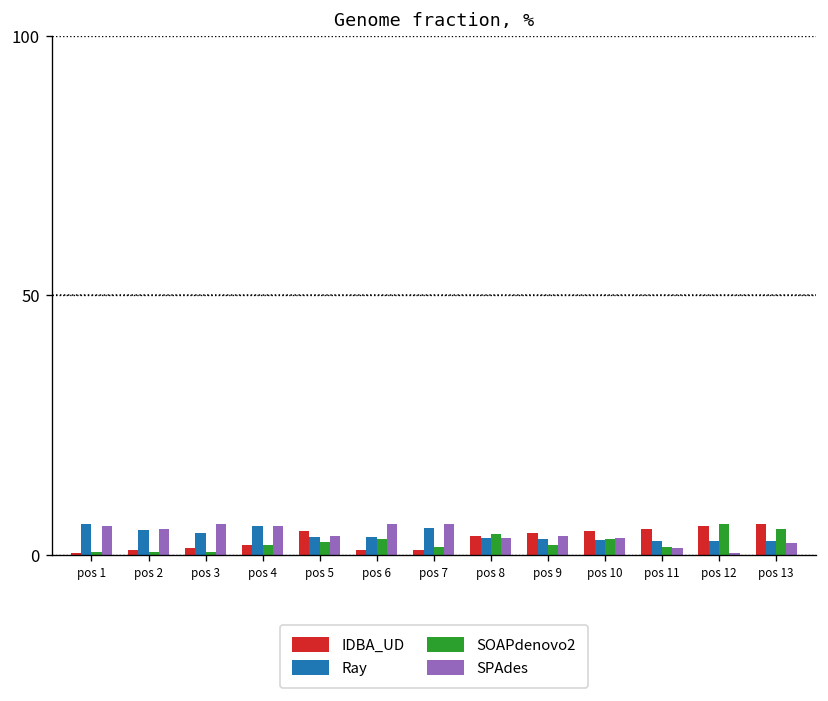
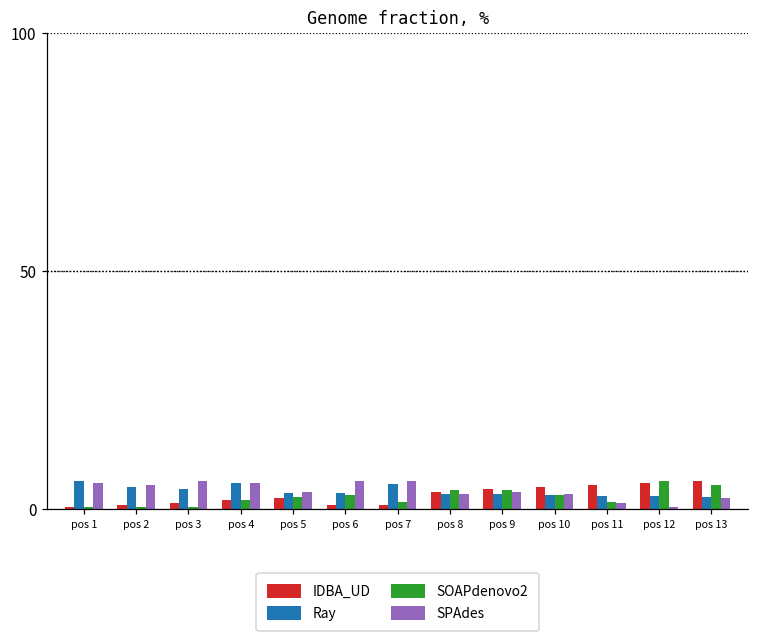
  {
    "IDBA_UD": {
      "pos 2": 1,
      "pos 3": 1,
      "pos 4": 2,
-     "pos 5": 5,
+     "pos 5": 2,
      "pos 6": 1,
      "pos 7": 1,
      "pos 8": 4,
      "pos 9": 4,
      "pos 10": 5,
      "pos 11": 5,
      "pos 12": 6,
      "pos 13": 6
    },
    "Ray": {
      "pos 1": 6,
      "pos 2": 5,
      "pos 3": 4,
      "pos 4": 6,
      "pos 5": 3,
      "pos 6": 3,
      "pos 7": 5,
      "pos 8": 3,
      "pos 9": 3,
      "pos 10": 3,
      "pos 11": 3,
      "pos 12": 3,
      "pos 13": 3
    },
    "SOAPdenovo2": {
      "pos 4": 2,
      "pos 5": 3,
      "pos 6": 3,
      "pos 7": 2,
      "pos 8": 4,
-     "pos 9": 2,
+     "pos 9": 4,
      "pos 10": 3,
      "pos 11": 2,
      "pos 12": 6,
      "pos 13": 5
    },
    "SPAdes": {
      "pos 1": 6,
      "pos 2": 5,
      "pos 3": 6,
      "pos 4": 6,
      "pos 5": 4,
      "pos 6": 6,
      "pos 7": 6,
      "pos 8": 3,
      "pos 9": 4,
      "pos 10": 3,
      "pos 11": 1,
      "pos 13": 2
    }
  }
